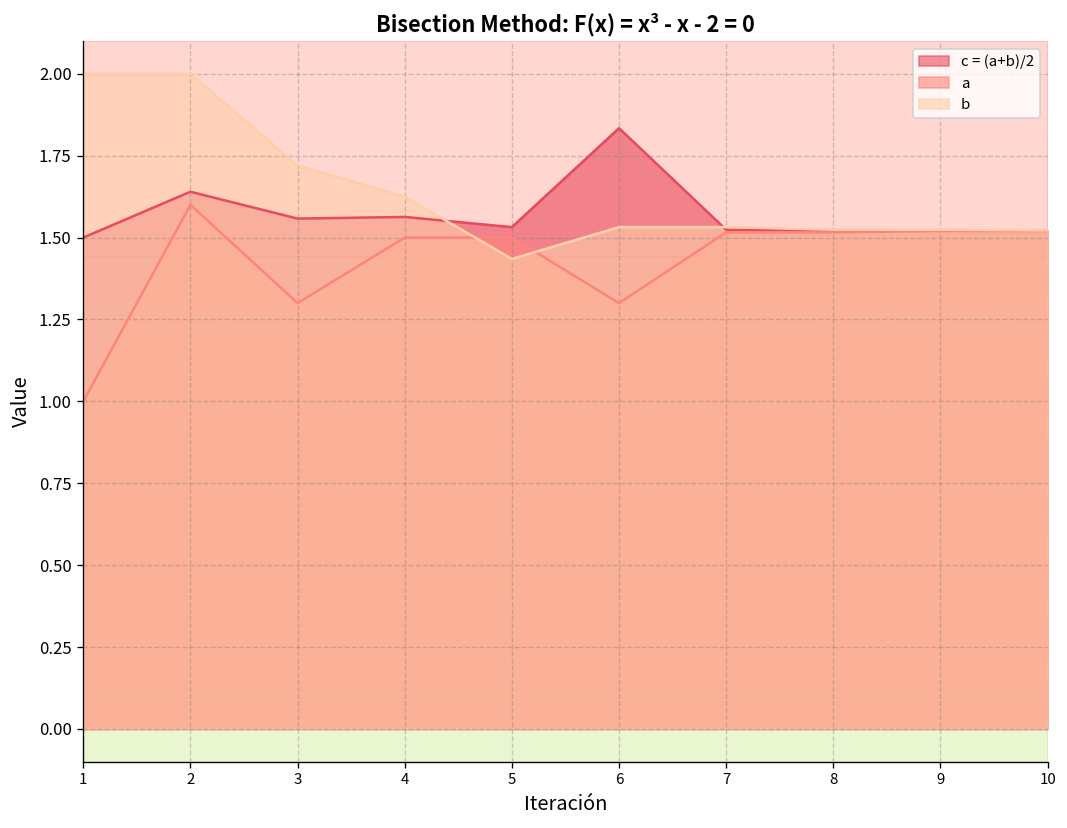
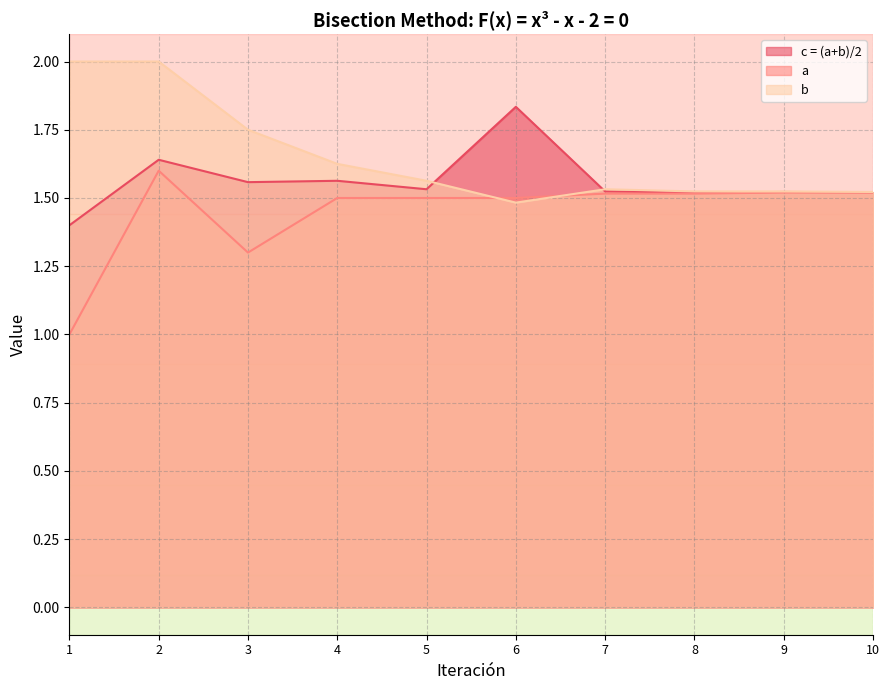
  {
    "c = (a+b)/2": {
-     "1": 1.5,
+     "1": 1.4,
      "2": 1.64,
      "3": 1.56,
      "4": 1.56,
      "5": 1.53,
      "6": 1.83
    },
    "a": {
      "1": 1.0,
      "2": 1.6,
      "3": 1.3,
      "4": 1.5,
      "5": 1.5,
-     "6": 1.3
+     "6": 1.5
    },
    "b": {
      "1": 2.00,
      "2": 2.00,
-     "3": 1.72,
+     "3": 1.75,
      "4": 1.63,
-     "5": 1.44,
-     "6": 1.53
+     "5": 1.56,
+     "6": 1.48
    }
  }
